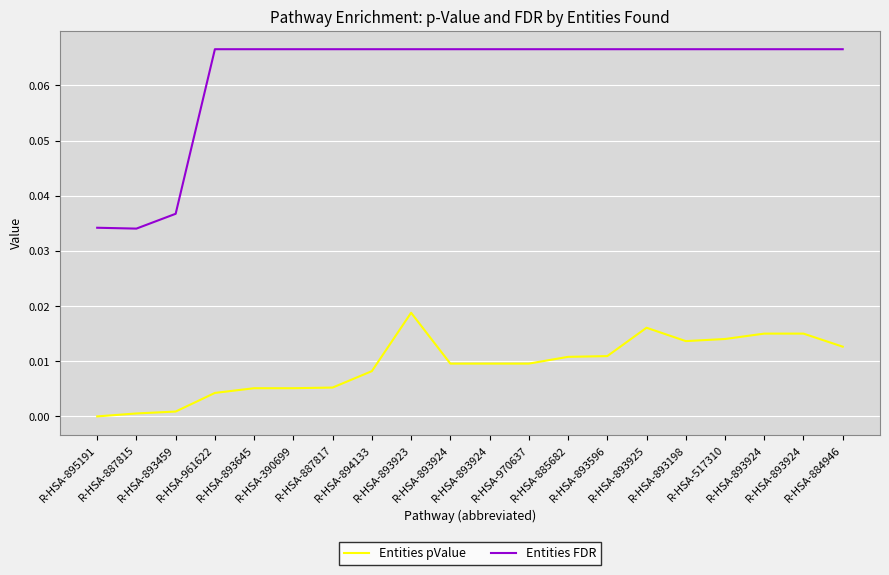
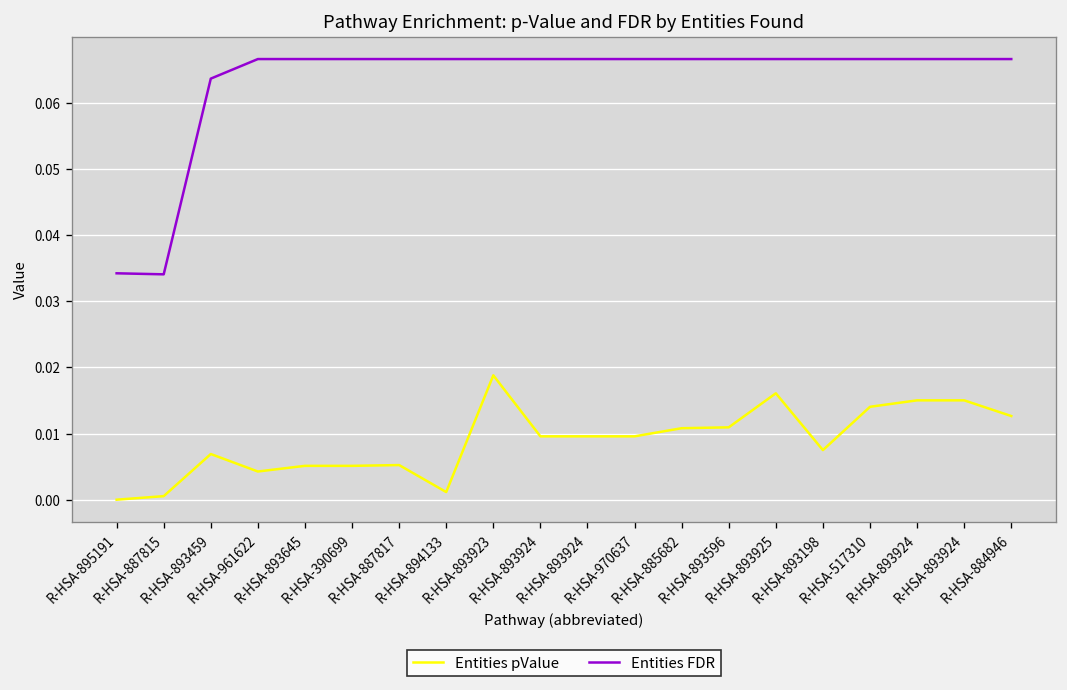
  {
    "Entities pValue": {
      "R-HSA-895191": 0.000,
      "R-HSA-887815": 0.001,
-     "R-HSA-893459": 0.001,
+     "R-HSA-893459": 0.007,
      "R-HSA-961622": 0.004,
      "R-HSA-893645": 0.005,
      "R-HSA-390699": 0.005,
      "R-HSA-887817": 0.005,
-     "R-HSA-894133": 0.008,
+     "R-HSA-894133": 0.001,
      "R-HSA-893923": 0.019,
      "R-HSA-970637": 0.010,
      "R-HSA-885682": 0.011,
      "R-HSA-893596": 0.011,
      "R-HSA-893925": 0.016,
-     "R-HSA-893198": 0.014,
+     "R-HSA-893198": 0.008,
      "R-HSA-517310": 0.014,
      "R-HSA-884946": 0.013
    },
    "Entities FDR": {
      "R-HSA-895191": 0.034,
      "R-HSA-887815": 0.034,
-     "R-HSA-893459": 0.037,
+     "R-HSA-893459": 0.064,
      "R-HSA-961622": 0.067,
      "R-HSA-893645": 0.067,
      "R-HSA-390699": 0.067,
      "R-HSA-887817": 0.067,
      "R-HSA-894133": 0.067,
      "R-HSA-893923": 0.067,
      "R-HSA-970637": 0.067,
      "R-HSA-885682": 0.067,
      "R-HSA-893596": 0.067,
      "R-HSA-893925": 0.067,
      "R-HSA-893198": 0.067,
      "R-HSA-517310": 0.067,
      "R-HSA-884946": 0.067
    }
  }
